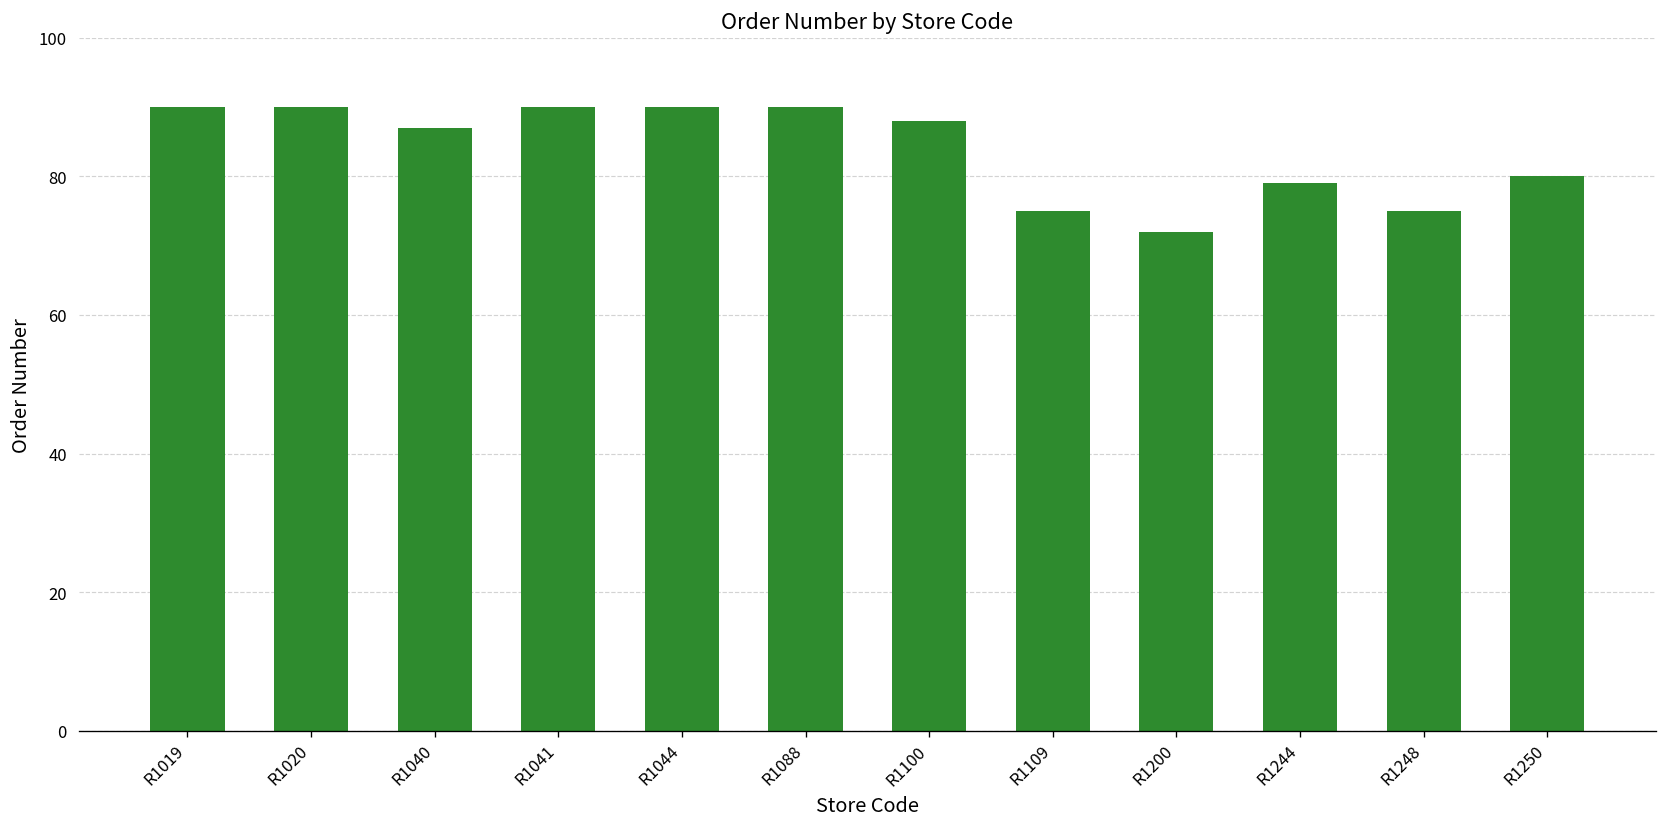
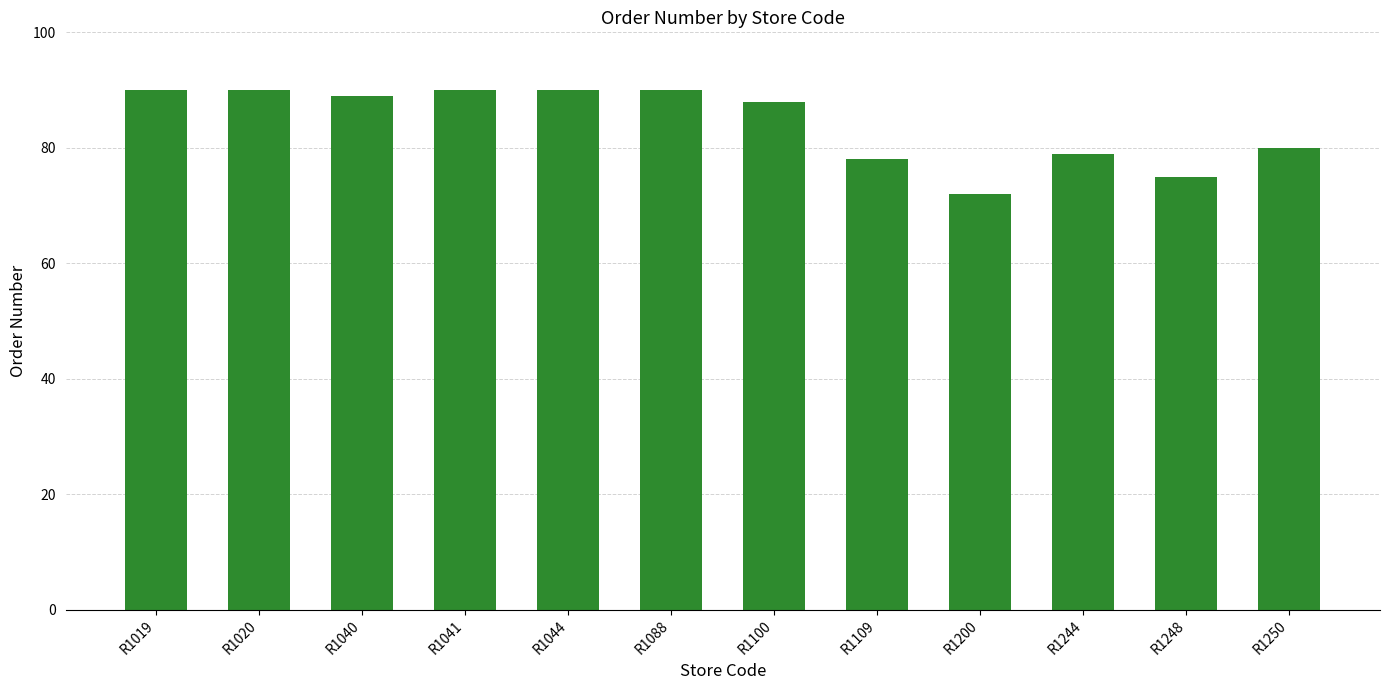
  {
    "R1019": 90,
    "R1020": 90,
-   "R1040": 87,
+   "R1040": 89,
    "R1041": 90,
    "R1044": 90,
    "R1088": 90,
    "R1100": 88,
-   "R1109": 75,
+   "R1109": 78,
    "R1200": 72,
    "R1244": 79,
    "R1248": 75,
    "R1250": 80
  }
